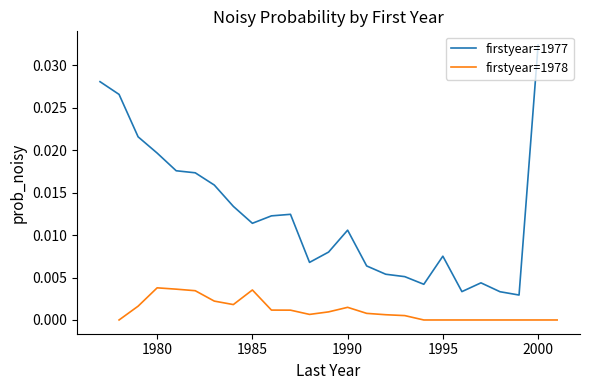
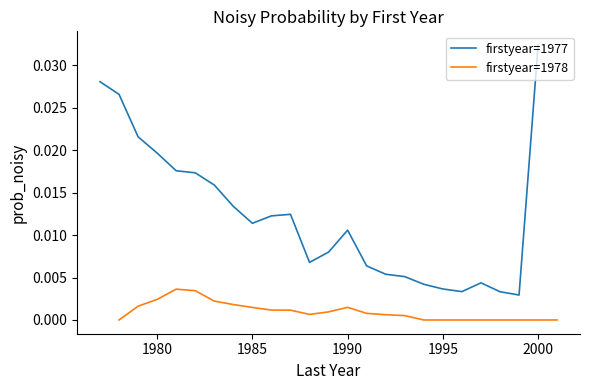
  {
    "firstyear=1977": {
      "1980": 0.020,
      "1985": 0.011,
      "1990": 0.011,
-     "1995": 0.008
+     "1995": 0.004
    },
    "firstyear=1978": {
-     "1980": 0.004,
-     "1985": 0.004,
+     "1980": 0.002,
+     "1985": 0.001,
      "1990": 0.001,
      "1995": 0.000,
      "2000": 0.000
    }
  }
